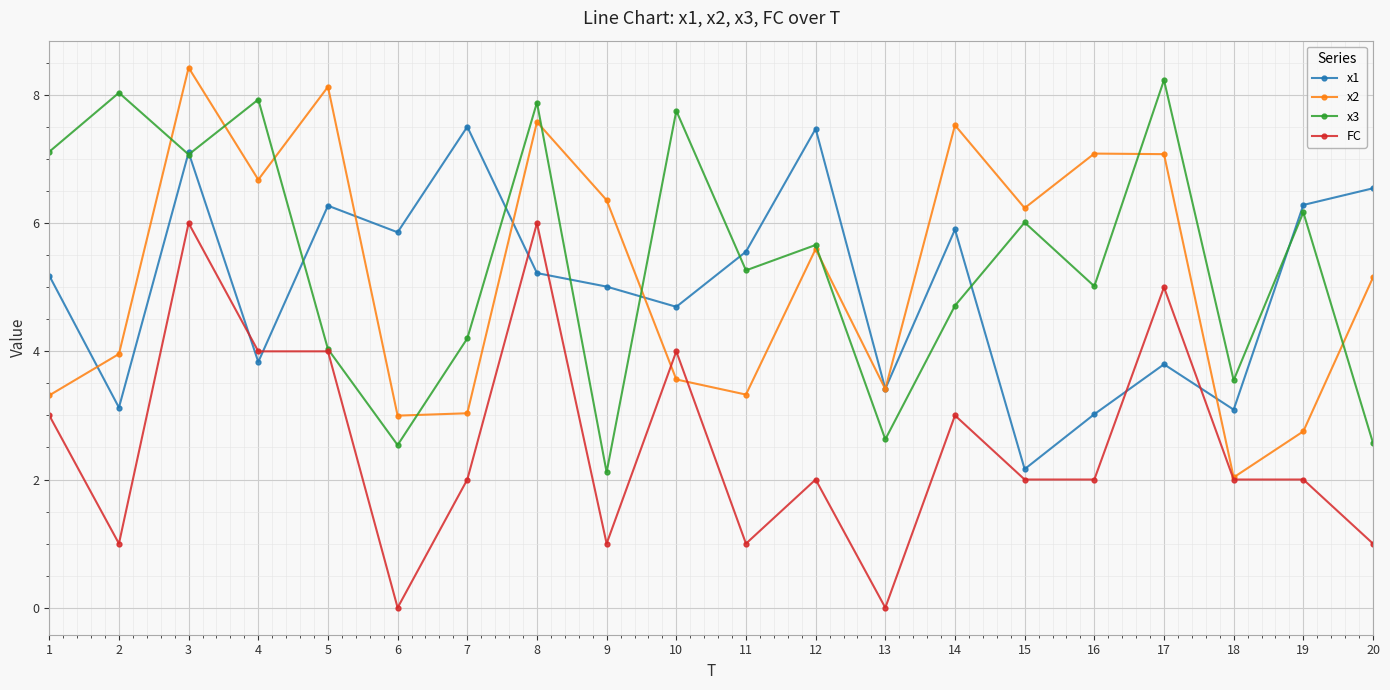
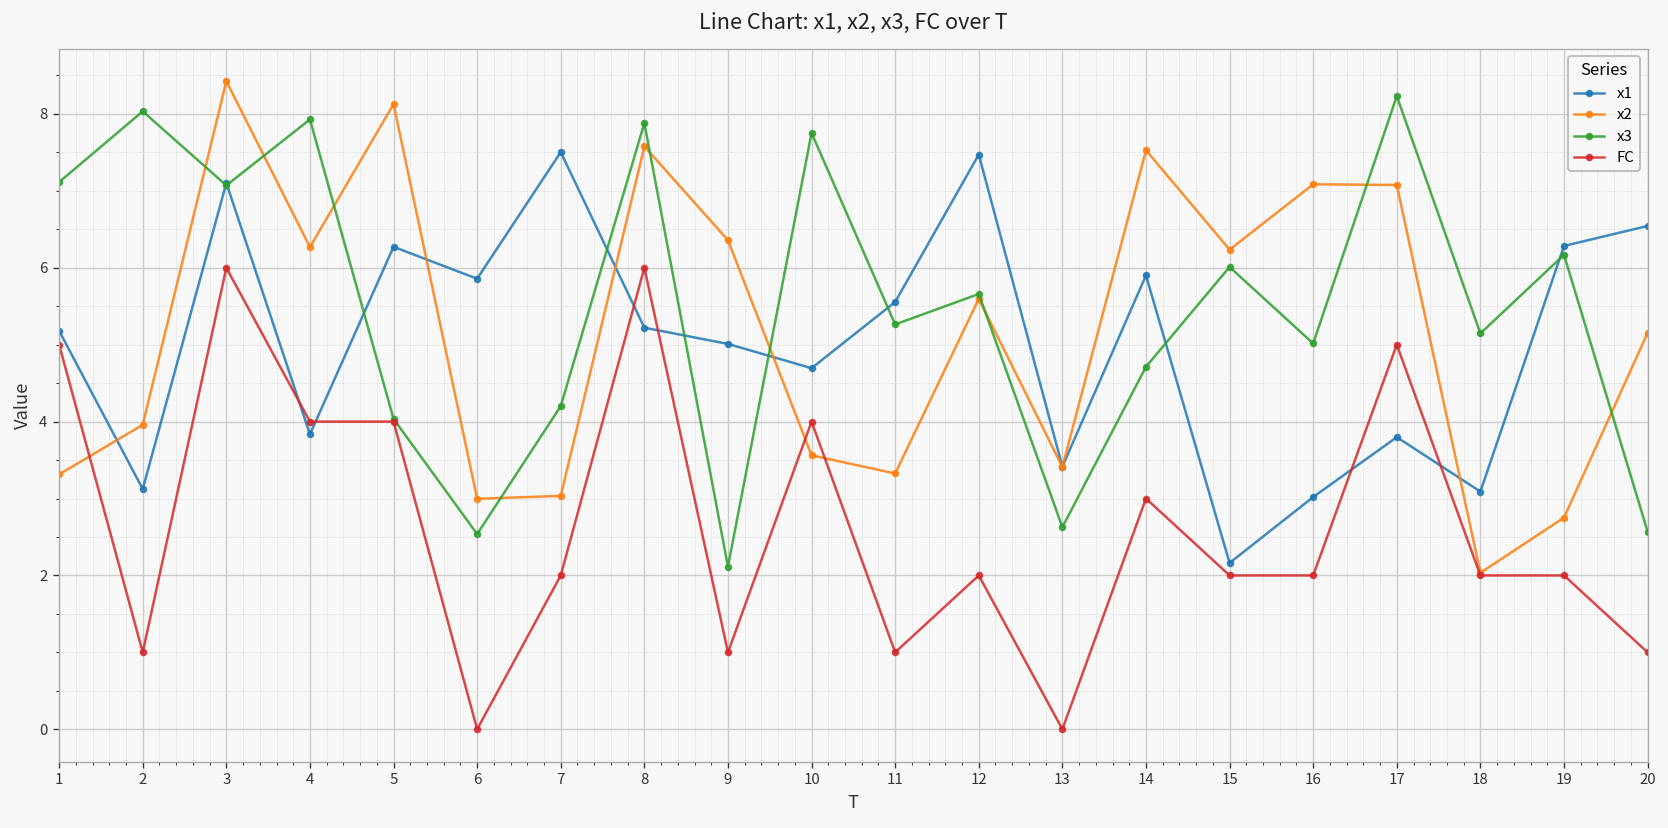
  {
    "x1": {
      "1": 5.2,
      "2": 3.1,
      "4": 3.8,
      "5": 6.3,
      "6": 5.9,
      "7": 7.5,
      "8": 5.2,
      "9": 5.0,
      "10": 4.7,
      "11": 5.6,
      "12": 7.5,
      "14": 5.9,
      "15": 2.2,
      "16": 3.0,
      "17": 3.8,
      "18": 3.1,
      "19": 6.3,
      "20": 6.5
    },
    "x2": {
      "1": 3.3,
      "2": 4.0,
      "3": 8.4,
-     "4": 6.7,
+     "4": 6.3,
      "5": 8.1,
      "6": 3.0,
      "7": 3.0,
      "8": 7.6,
      "9": 6.4,
      "10": 3.6,
      "11": 3.3,
      "12": 5.6,
      "14": 7.5,
      "15": 6.2,
      "16": 7.1,
      "17": 7.1,
      "19": 2.8,
      "20": 5.2
    },
    "x3": {
      "1": 7.1,
      "2": 8.0,
      "4": 7.9,
      "6": 2.5,
      "7": 4.2,
      "8": 7.9,
      "9": 2.1,
      "10": 7.8,
      "11": 5.3,
      "12": 5.7,
      "13": 2.6,
      "14": 4.7,
      "15": 6.0,
      "16": 5.0,
      "17": 8.2,
-     "18": 3.5,
+     "18": 5.1,
      "19": 6.2,
      "20": 2.6
    },
    "FC": {
-     "1": 3,
+     "1": 5,
      "2": 1,
      "3": 6,
      "4": 4,
      "6": 0,
      "7": 2,
      "8": 6,
      "9": 1,
      "10": 4,
      "11": 1,
      "12": 2,
      "13": 0,
      "14": 3,
      "15": 2,
      "16": 2,
      "17": 5,
      "19": 2,
      "20": 1
    }
  }
